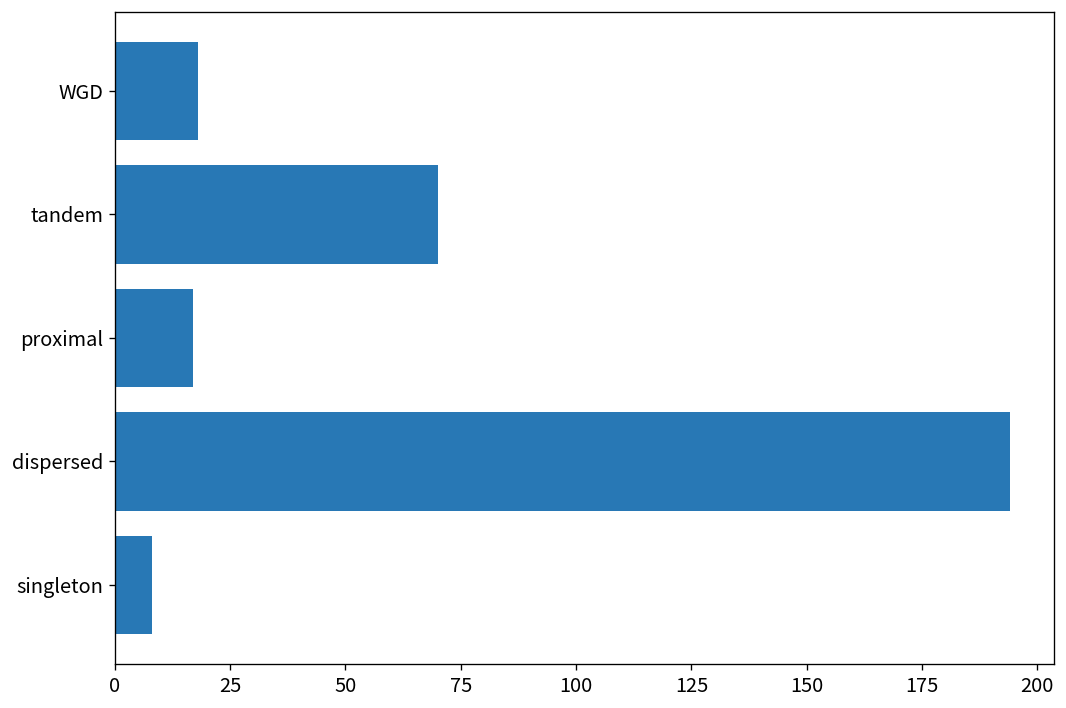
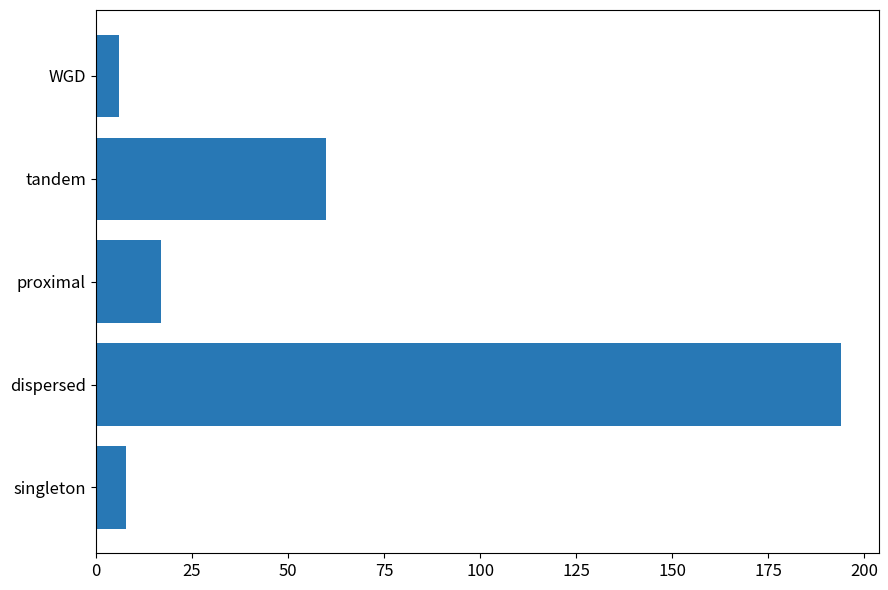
  {
-   "WGD": 18,
-   "tandem": 70,
+   "WGD": 6,
+   "tandem": 60,
    "proximal": 17,
    "dispersed": 194,
    "singleton": 8
  }
